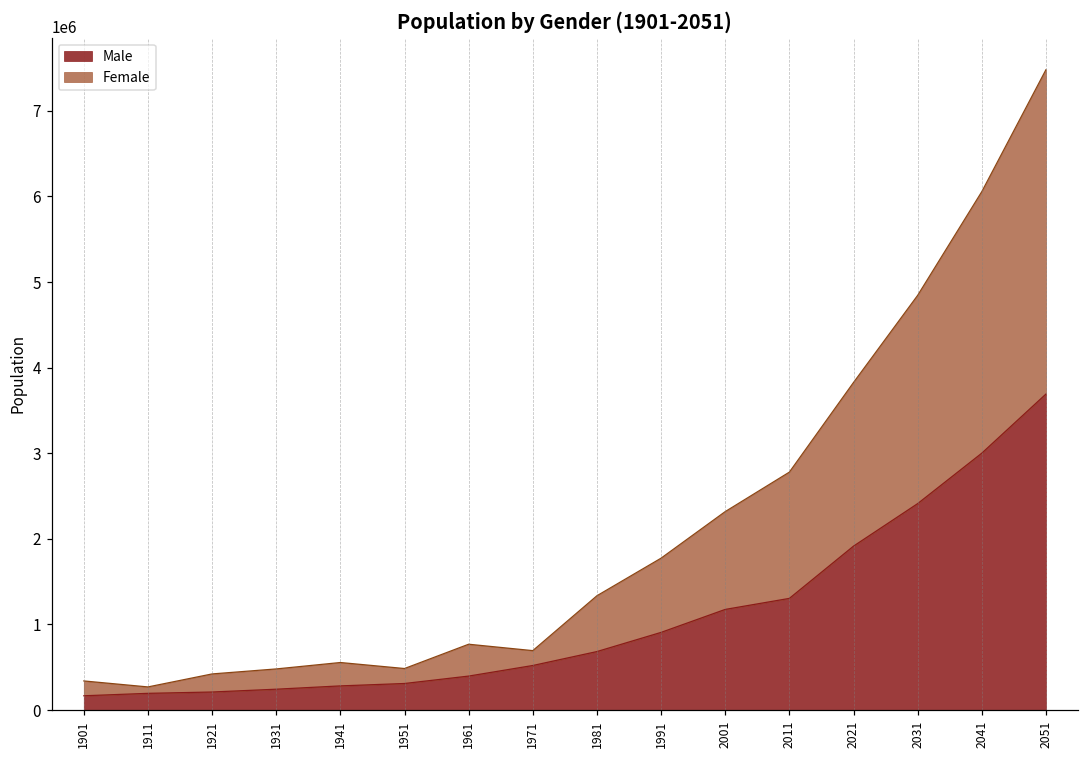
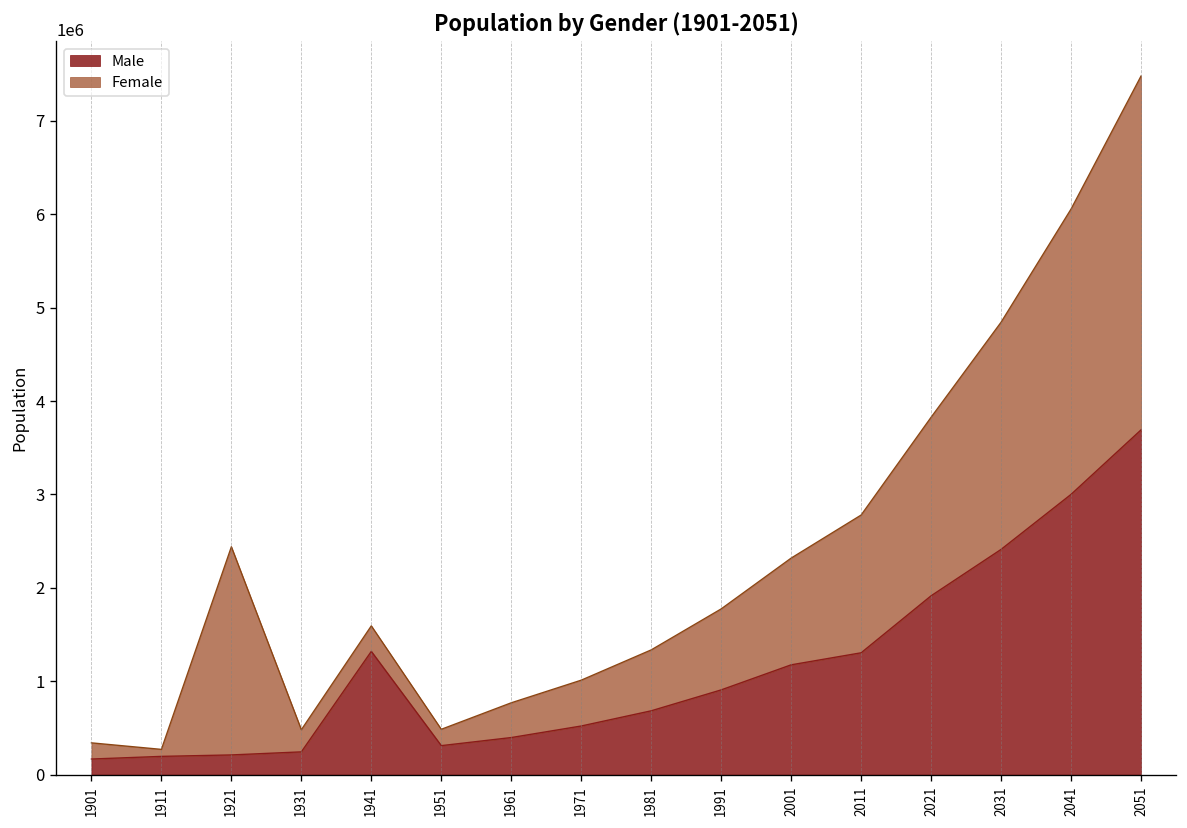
  {
    "Male": {
      "1901": 200000,
      "1911": 200000,
      "1921": 200000,
      "1931": 200000,
-     "1941": 300000,
+     "1941": 1300000,
      "1951": 300000,
      "1961": 400000,
      "1971": 500000,
      "1981": 700000,
      "1991": 900000,
      "2001": 1200000,
      "2011": 1300000,
      "2021": 1900000,
      "2031": 2400000,
      "2041": 3000000,
      "2051": 3700000
    },
    "Female": {
      "1901": 200000,
      "1911": 100000,
-     "1921": 200000,
+     "1921": 2200000,
      "1931": 200000,
      "1941": 300000,
      "1951": 200000,
      "1961": 400000,
-     "1971": 200000,
+     "1971": 500000,
      "1981": 700000,
      "1991": 900000,
      "2001": 1100000,
      "2011": 1500000,
      "2021": 1900000,
      "2031": 2400000,
      "2041": 3100000,
      "2051": 3800000
    }
  }
